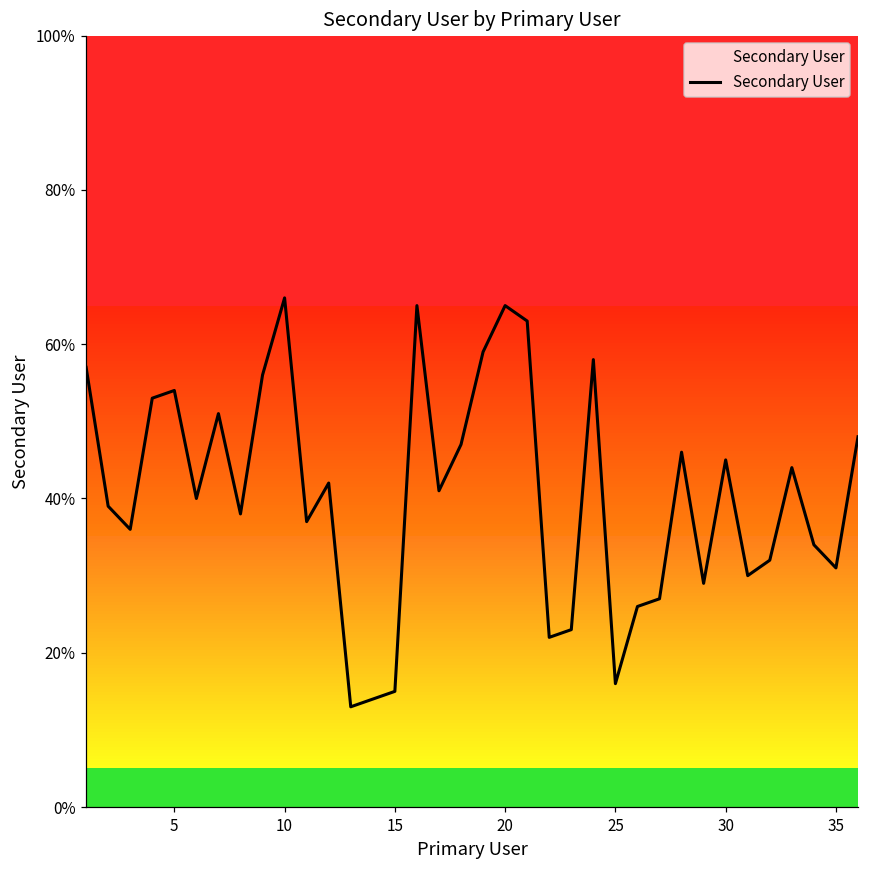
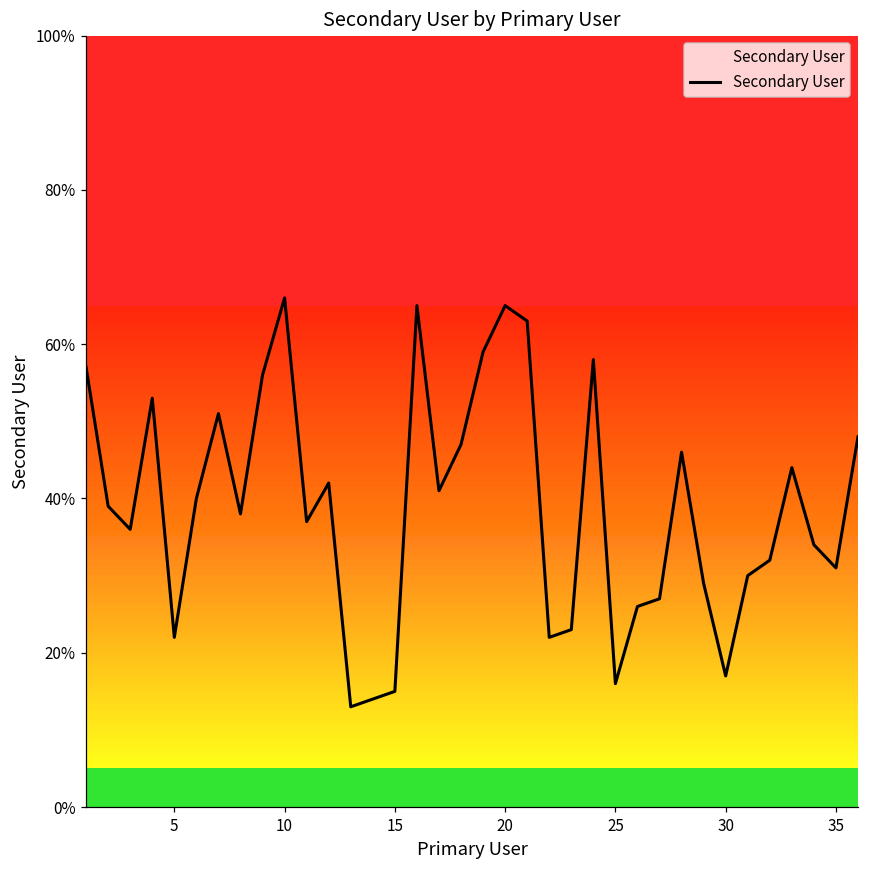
  {
-   "5": "54%",
+   "5": "22%",
    "10": "66%",
    "15": "15%",
    "20": "65%",
    "25": "16%",
-   "30": "45%",
+   "30": "17%",
    "35": "31%"
  }
